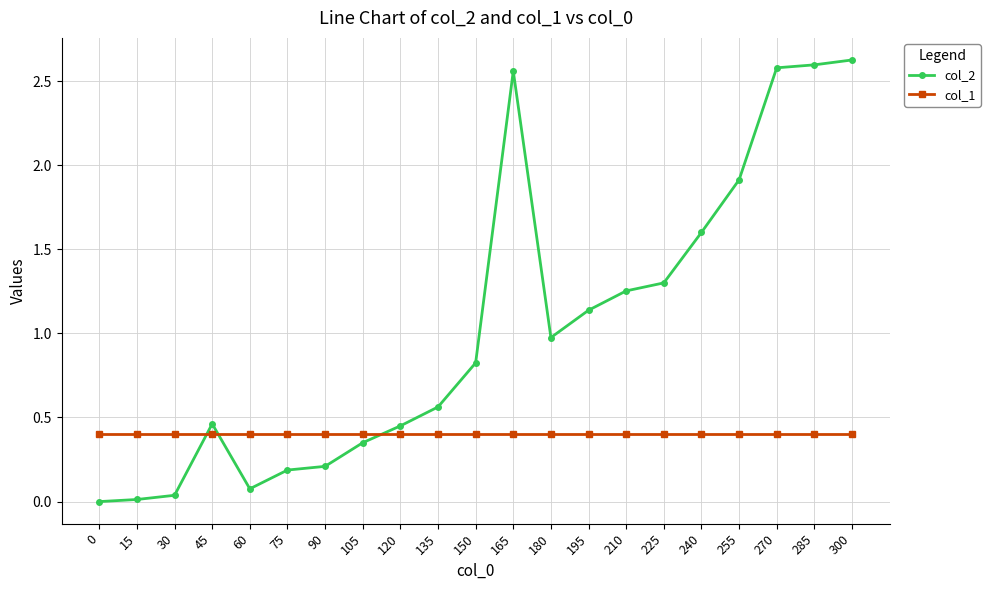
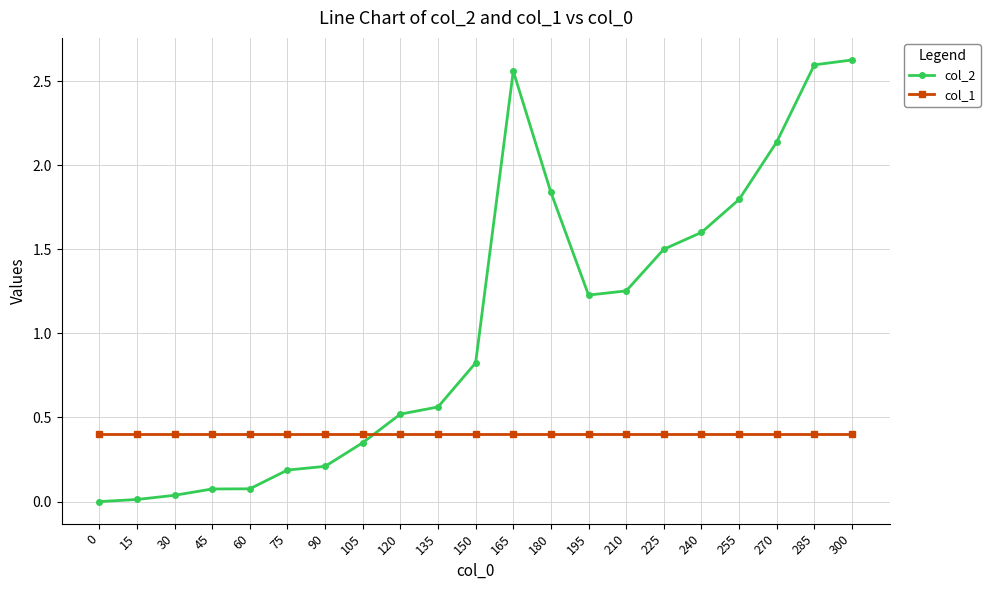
  {
    "col_2": {
      "0": 0.00,
      "15": 0.01,
      "30": 0.04,
-     "45": 0.46,
+     "45": 0.08,
      "60": 0.08,
      "75": 0.19,
      "90": 0.21,
      "105": 0.35,
-     "120": 0.45,
+     "120": 0.52,
      "135": 0.56,
      "150": 0.82,
      "165": 2.56,
-     "180": 0.98,
-     "195": 1.14,
+     "180": 1.84,
+     "195": 1.23,
      "210": 1.25,
-     "225": 1.3,
+     "225": 1.5,
      "240": 1.60,
-     "255": 1.91,
-     "270": 2.58,
+     "255": 1.80,
+     "270": 2.14,
      "285": 2.60,
      "300": 2.63
    },
    "col_1": {
      "0": 0.40,
      "15": 0.40,
      "30": 0.40,
      "45": 0.40,
      "60": 0.40,
      "75": 0.40,
      "90": 0.40,
      "105": 0.40,
      "120": 0.40,
      "135": 0.40,
      "150": 0.40,
      "165": 0.40,
      "180": 0.40,
      "195": 0.40,
      "210": 0.40,
      "225": 0.40,
      "240": 0.40,
      "255": 0.40,
      "270": 0.40,
      "285": 0.40,
      "300": 0.40
    }
  }
